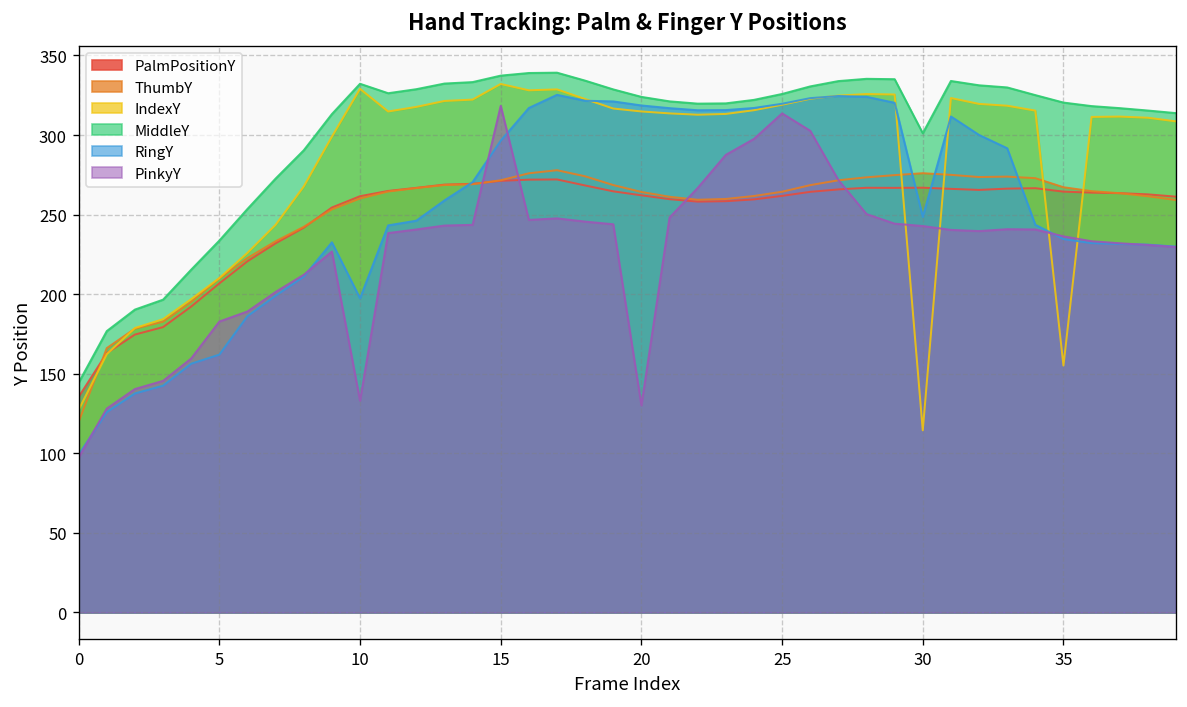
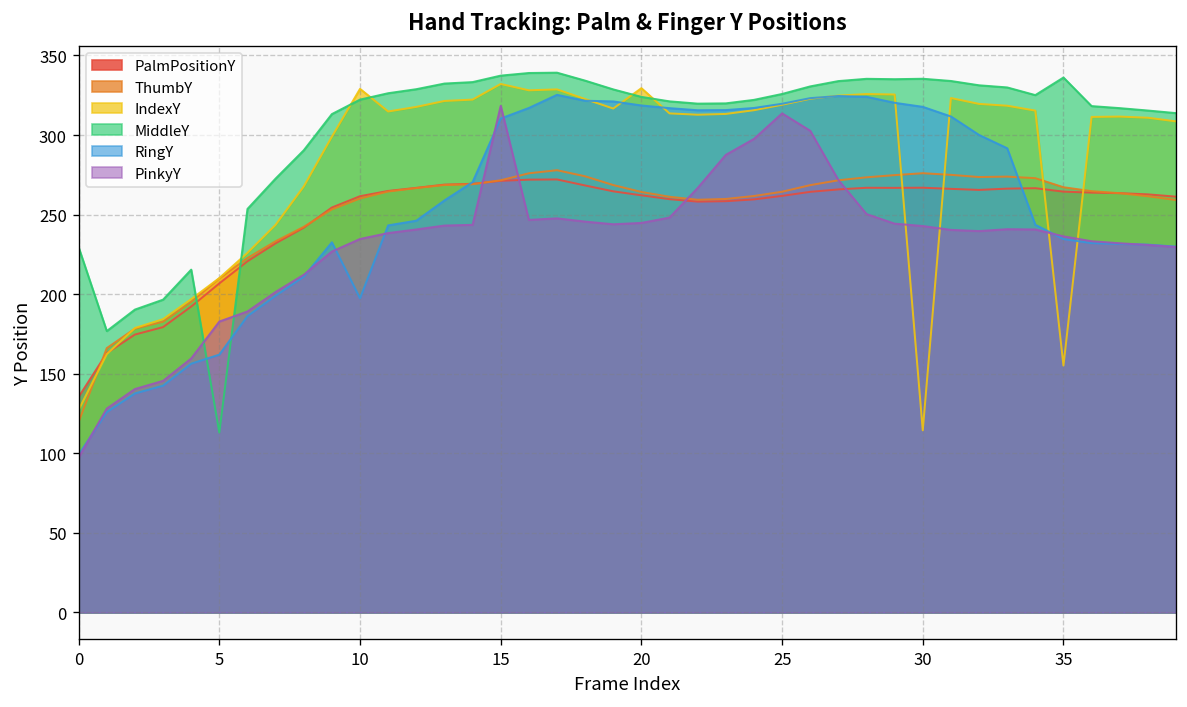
  {
    "IndexY": {
      "0": 127,
      "10": 329,
      "15": 332,
-     "20": 315,
+     "20": 329,
      "30": 114,
      "35": 155
    },
    "MiddleY": {
-     "0": 144,
-     "5": 234,
-     "10": 332,
+     "0": 229,
+     "5": 113,
+     "10": 322,
      "15": 337,
      "20": 324,
      "25": 326,
-     "30": 301,
-     "35": 320
+     "30": 335,
+     "35": 336
    },
    "RingY": {
      "5": 162,
      "10": 197,
-     "15": 296,
+     "15": 310,
      "20": 319,
-     "30": 249
+     "30": 318
    },
    "PinkyY": {
      "5": 183,
-     "10": 133,
+     "10": 235,
      "15": 318,
-     "20": 130,
+     "20": 245,
      "25": 314,
      "30": 243
    }
  }
